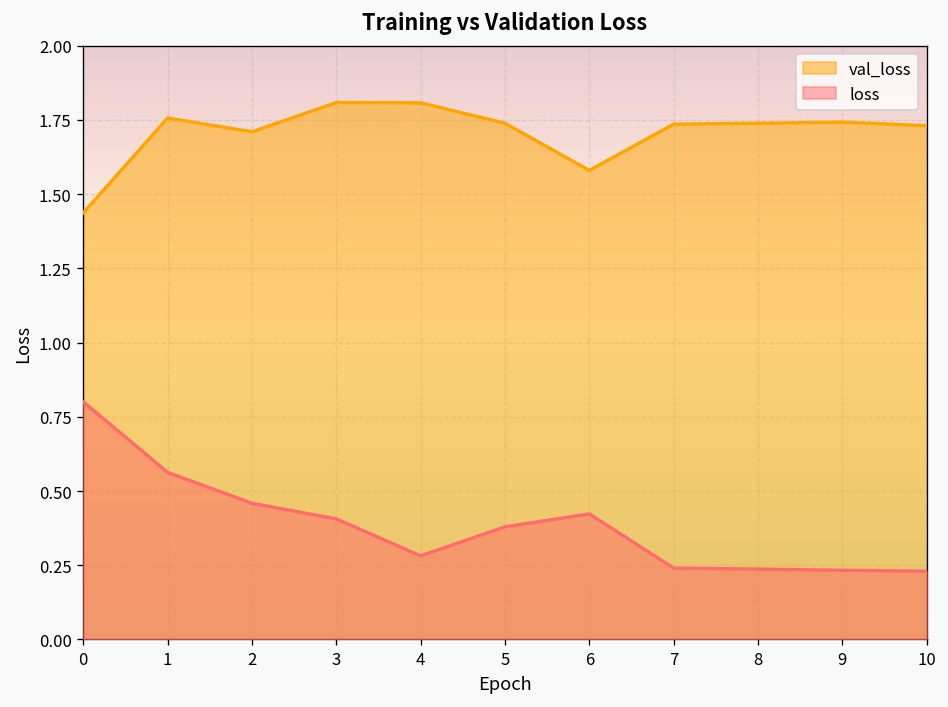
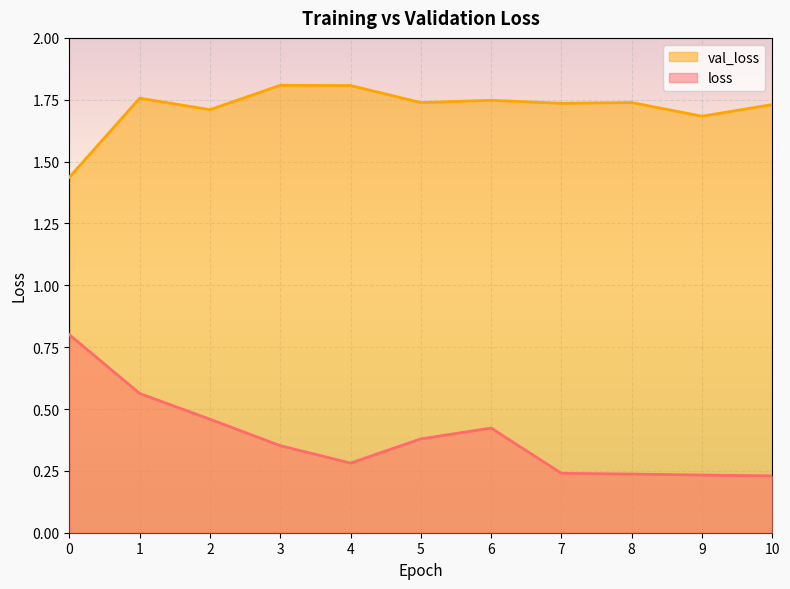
  {
    "val_loss": {
      "0": 1.44,
      "1": 1.76,
      "2": 1.71,
      "3": 1.81,
      "4": 1.81,
      "5": 1.74,
-     "6": 1.58,
+     "6": 1.75,
      "7": 1.74,
      "8": 1.74,
-     "9": 1.74,
+     "9": 1.68,
      "10": 1.73
    },
    "loss": {
      "0": 0.80,
      "1": 0.56,
      "2": 0.46,
-     "3": 0.41,
+     "3": 0.35,
      "4": 0.28,
      "5": 0.38,
      "6": 0.42,
      "7": 0.24,
      "8": 0.24,
      "9": 0.23,
      "10": 0.23
    }
  }
